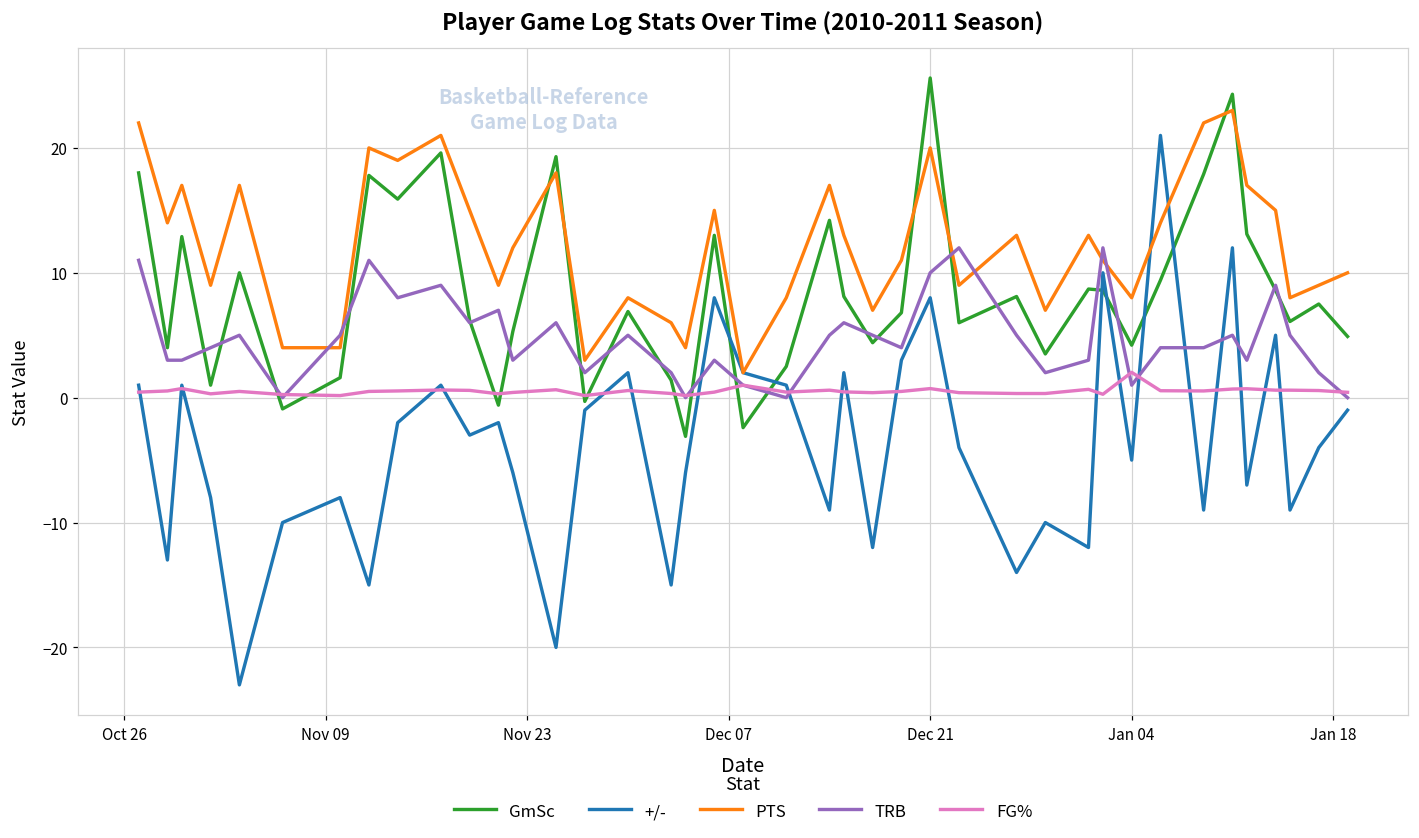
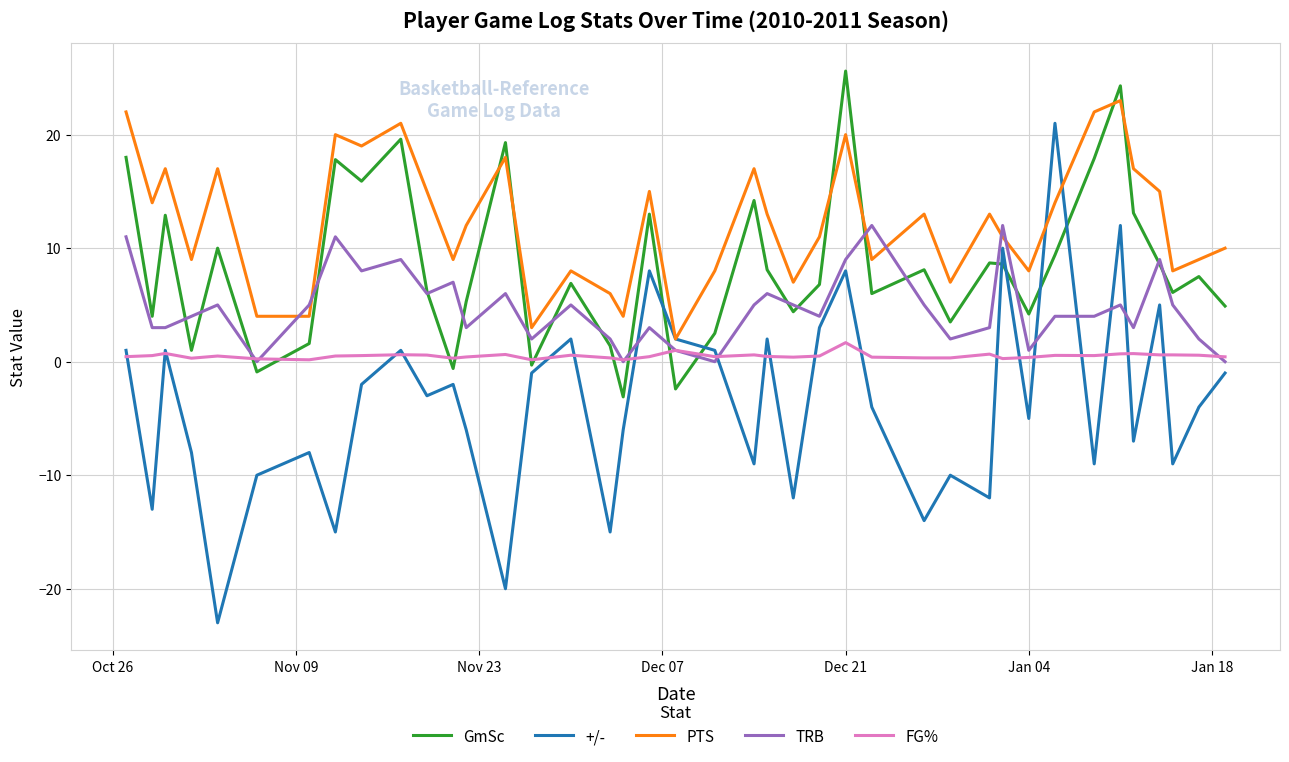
  {
    "GmSc": {
      "Dec 21": 25.6,
      "Jan 04": 4.2
    },
    "+/-": {
      "Dec 21": 8.0,
      "Jan 04": -5.0
    },
    "PTS": {
      "Dec 21": 20.0,
      "Jan 04": 8.0
    },
    "TRB": {
-     "Dec 21": 10,
+     "Dec 21": 9,
      "Jan 04": 1
    },
    "FG%": {
-     "Dec 21": 0.7,
-     "Jan 04": 2.0
+     "Dec 21": 1.7,
+     "Jan 04": 0.4
    }
  }
